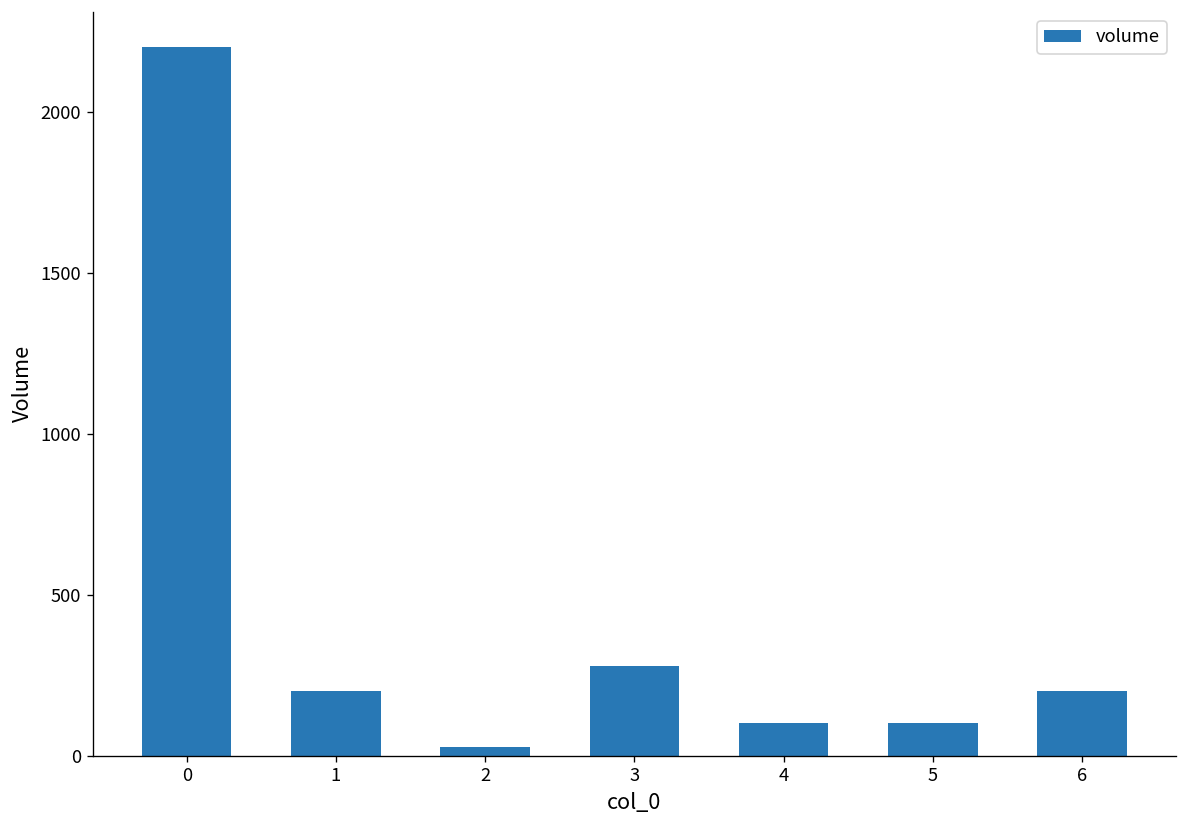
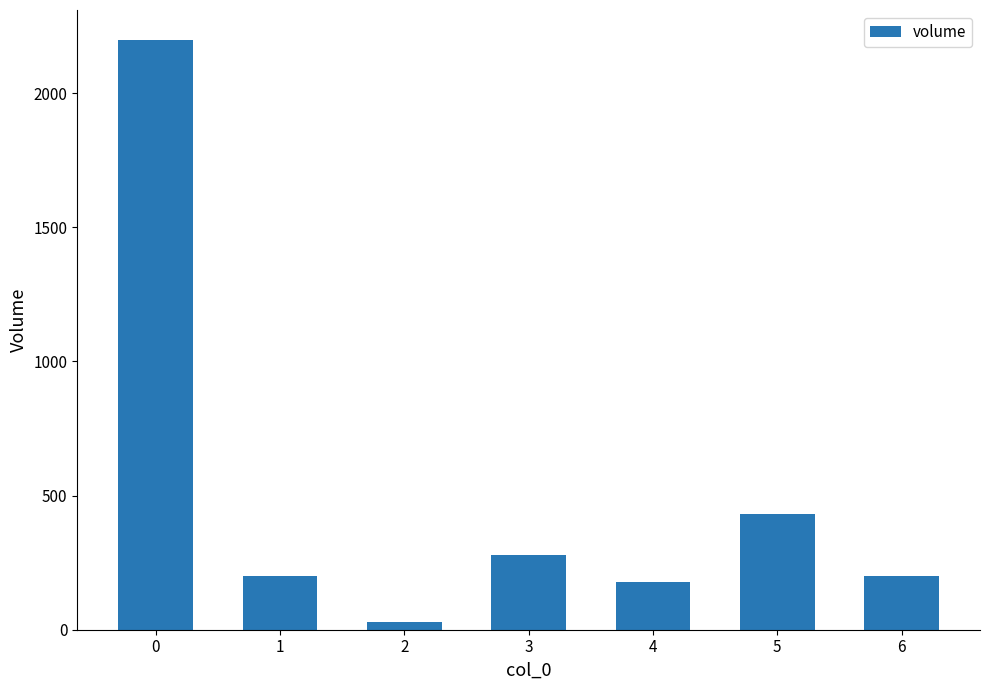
  {
    "0": 2200,
    "1": 200,
    "2": 30,
    "3": 280,
-   "4": 100,
-   "5": 100,
+   "4": 180,
+   "5": 430,
    "6": 200
  }
